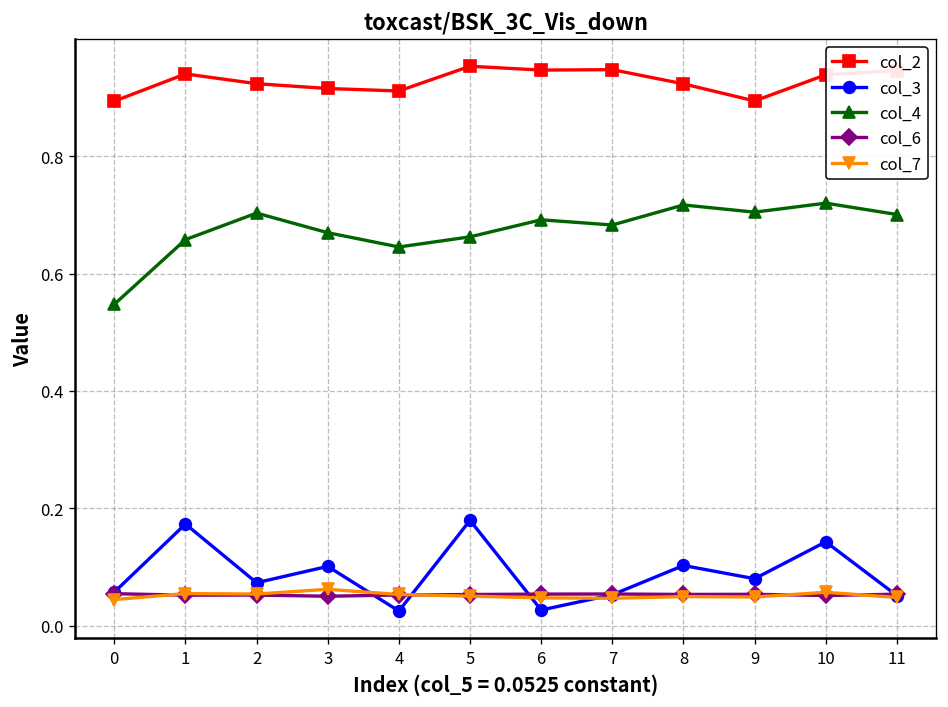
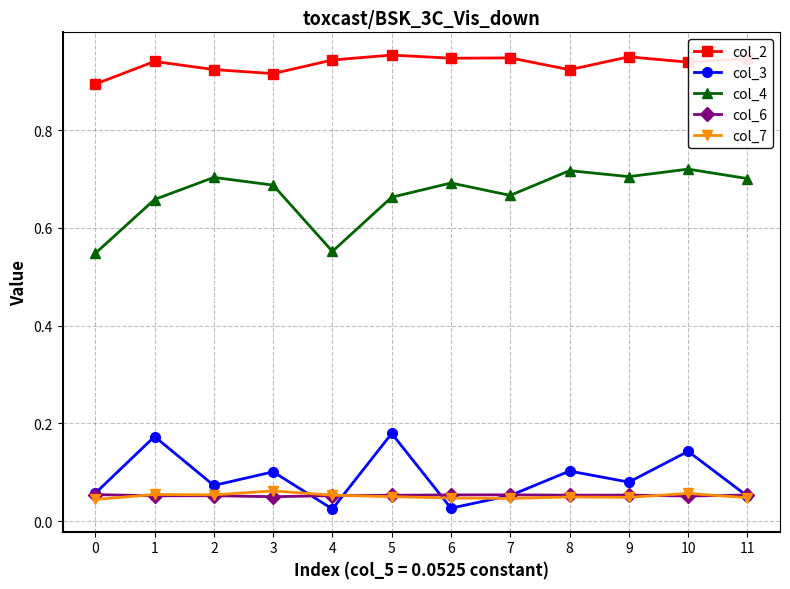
  {
    "col_2": {
      "0": 0.89,
      "1": 0.94,
      "2": 0.92,
      "3": 0.92,
-     "4": 0.91,
+     "4": 0.94,
      "5": 0.95,
      "6": 0.95,
      "7": 0.95,
      "8": 0.92,
-     "9": 0.89
+     "9": 0.95
    },
    "col_3": {
      "1": 0.17,
      "2": 0.07,
      "3": 0.10,
      "4": 0.03,
      "5": 0.18,
      "6": 0.03,
      "8": 0.10,
      "9": 0.08,
      "10": 0.14
    },
    "col_4": {
      "0": 0.55,
      "1": 0.66,
      "2": 0.70,
-     "3": 0.67,
-     "4": 0.65,
+     "3": 0.69,
+     "4": 0.55,
      "5": 0.66,
      "6": 0.69,
-     "7": 0.68,
+     "7": 0.67,
      "8": 0.72,
      "9": 0.70,
      "10": 0.72,
      "11": 0.70
    },
    "col_6": {
      "3": 0.05,
      "6": 0.05,
      "10": 0.05
    },
    "col_7": {
      "0": 0.04,
      "3": 0.06,
      "6": 0.05,
      "7": 0.05,
      "10": 0.06
    }
  }
